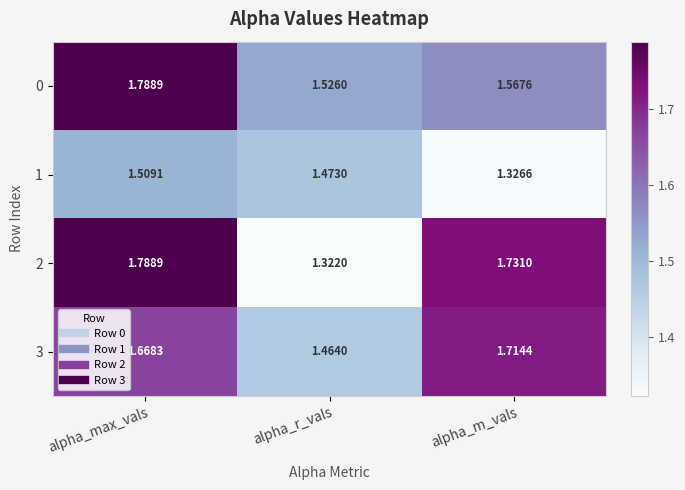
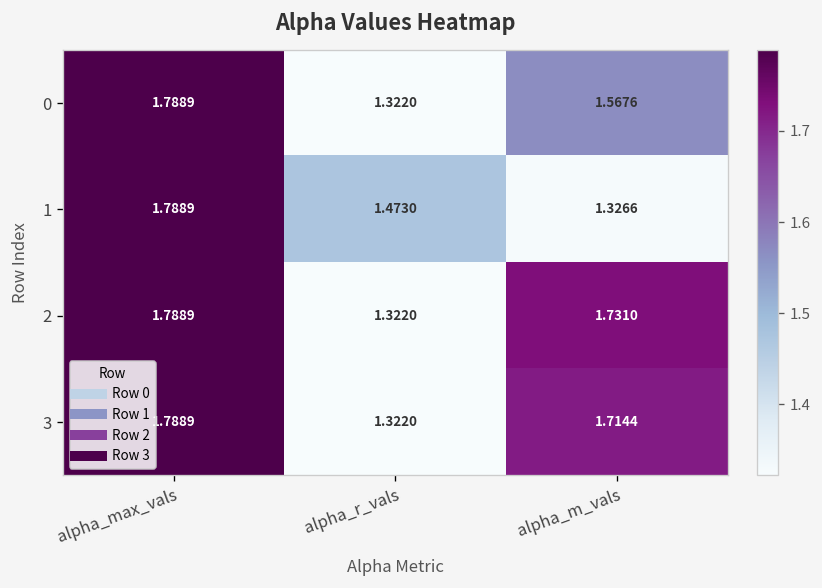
  {
    "0": {
      "alpha_max_vals": 1.7889,
-     "alpha_r_vals": 1.5260,
+     "alpha_r_vals": 1.3220,
      "alpha_m_vals": 1.5676
    },
    "1": {
-     "alpha_max_vals": 1.5091,
+     "alpha_max_vals": 1.7889,
      "alpha_r_vals": 1.4730,
      "alpha_m_vals": 1.3266
    },
    "2": {
      "alpha_max_vals": 1.7889,
      "alpha_r_vals": 1.3220,
      "alpha_m_vals": 1.7310
    },
    "3": {
-     "alpha_max_vals": 1.6683,
-     "alpha_r_vals": 1.4640,
+     "alpha_max_vals": 1.7889,
+     "alpha_r_vals": 1.3220,
      "alpha_m_vals": 1.7144
    }
  }
